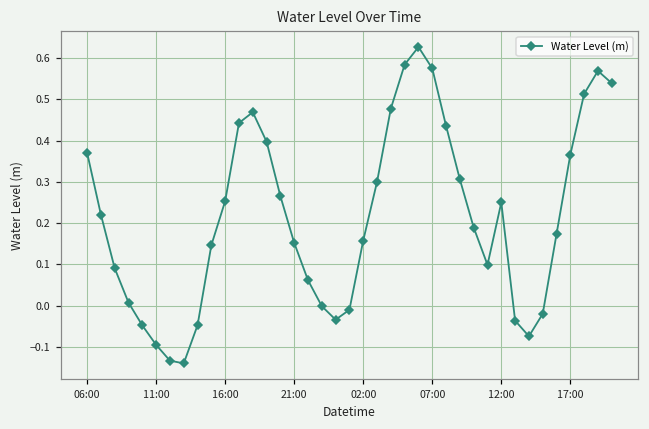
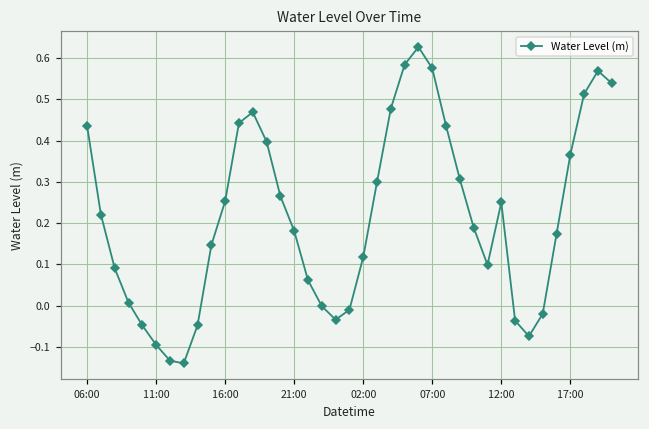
  {
-   "06:00": 0.37,
+   "06:00": 0.44,
    "11:00": -0.10,
    "16:00": 0.25,
-   "21:00": 0.15,
-   "02:00": 0.16,
+   "21:00": 0.18,
+   "02:00": 0.12,
    "07:00": 0.58,
    "12:00": 0.25,
    "17:00": 0.37
  }
